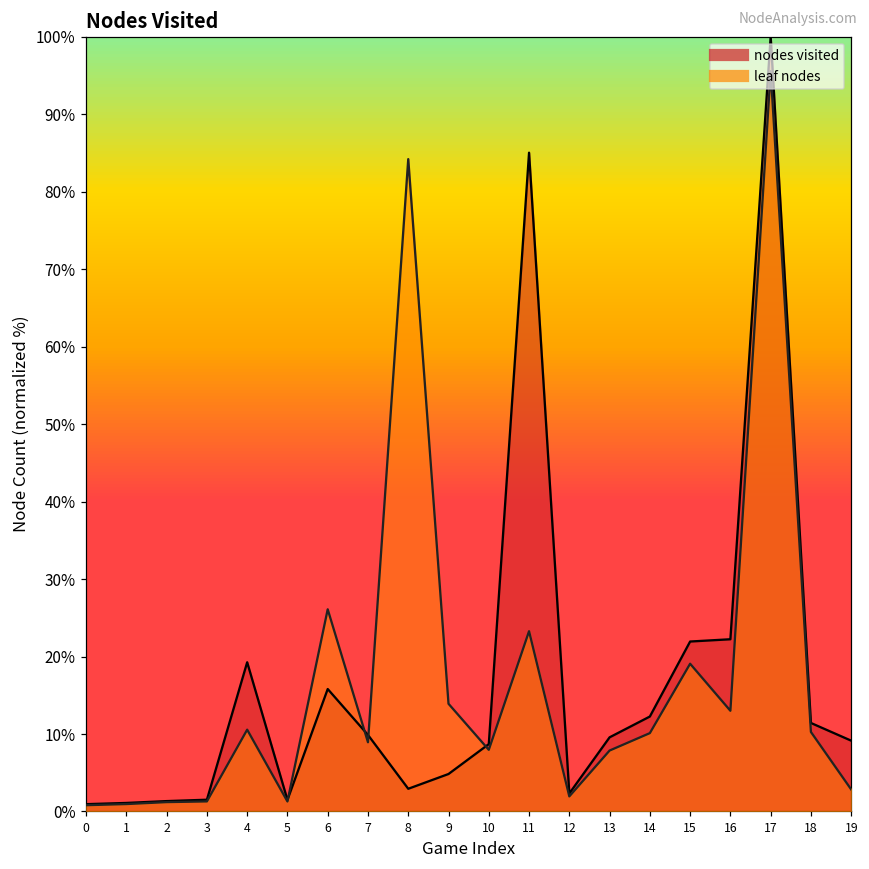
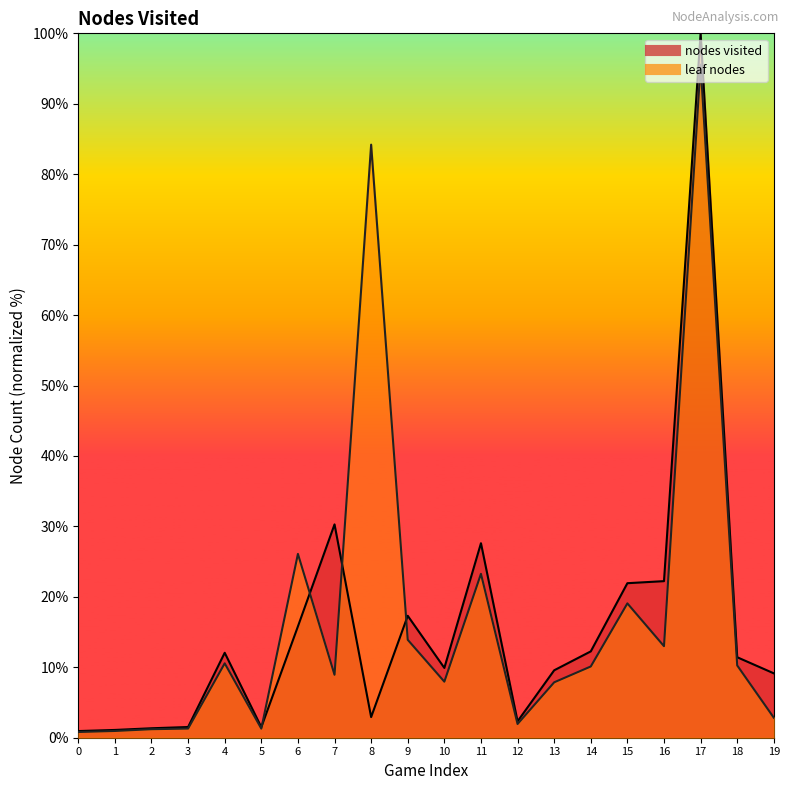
  {
    "nodes visited": {
-     "4": "19%",
+     "4": "12%",
      "6": "16%",
-     "7": "10%",
+     "7": "30%",
      "8": "3%",
-     "9": "5%",
-     "10": "9%",
-     "11": "85%",
+     "9": "17%",
+     "10": "10%",
+     "11": "28%",
      "12": "2%",
      "13": "10%",
      "14": "12%",
      "15": "22%",
      "16": "22%",
      "17": "100%",
      "18": "11%",
      "19": "9%"
    },
    "leaf nodes": {
      "4": "11%",
      "6": "26%",
      "7": "9%",
      "8": "84%",
      "9": "14%",
      "10": "8%",
      "11": "23%",
      "12": "2%",
      "13": "8%",
      "14": "10%",
      "15": "19%",
      "16": "13%",
      "18": "10%",
      "19": "3%"
    }
  }
